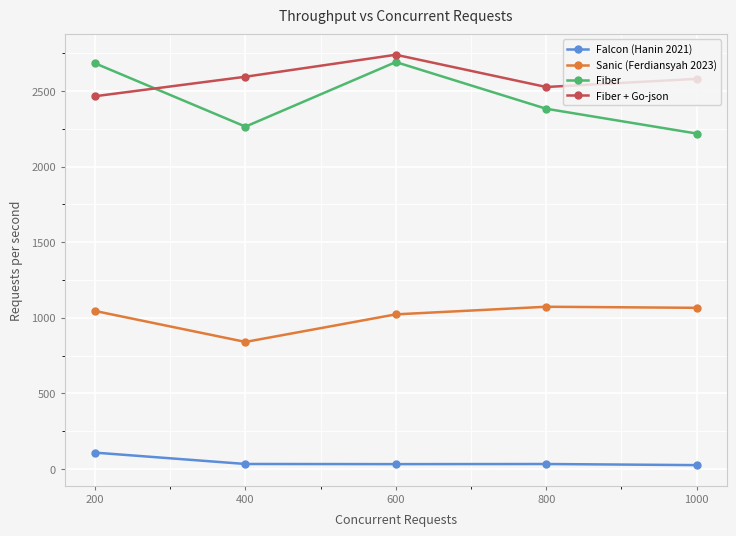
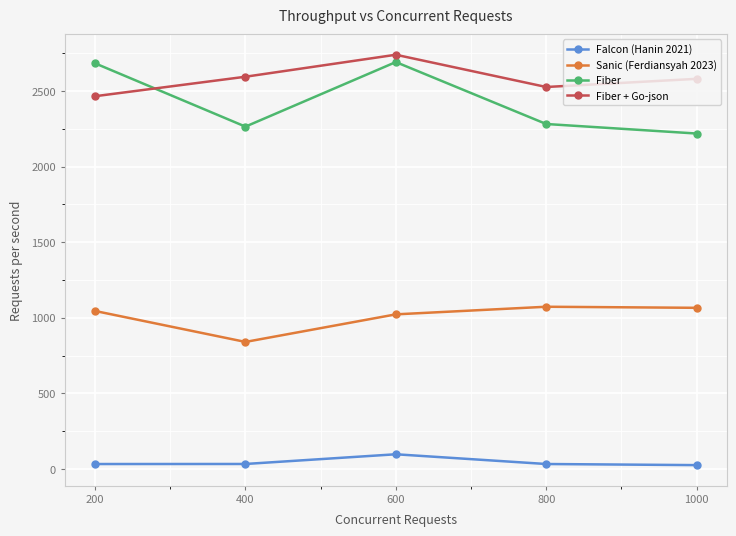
  {
    "Falcon (Hanin 2021)": {
-     "200": 110,
+     "200": 30,
      "400": 30,
-     "600": 30,
+     "600": 100,
      "800": 30,
      "1000": 30
    },
    "Fiber": {
      "200": 2680,
      "400": 2260,
      "600": 2690,
-     "800": 2380,
+     "800": 2280,
      "1000": 2220
    }
  }
